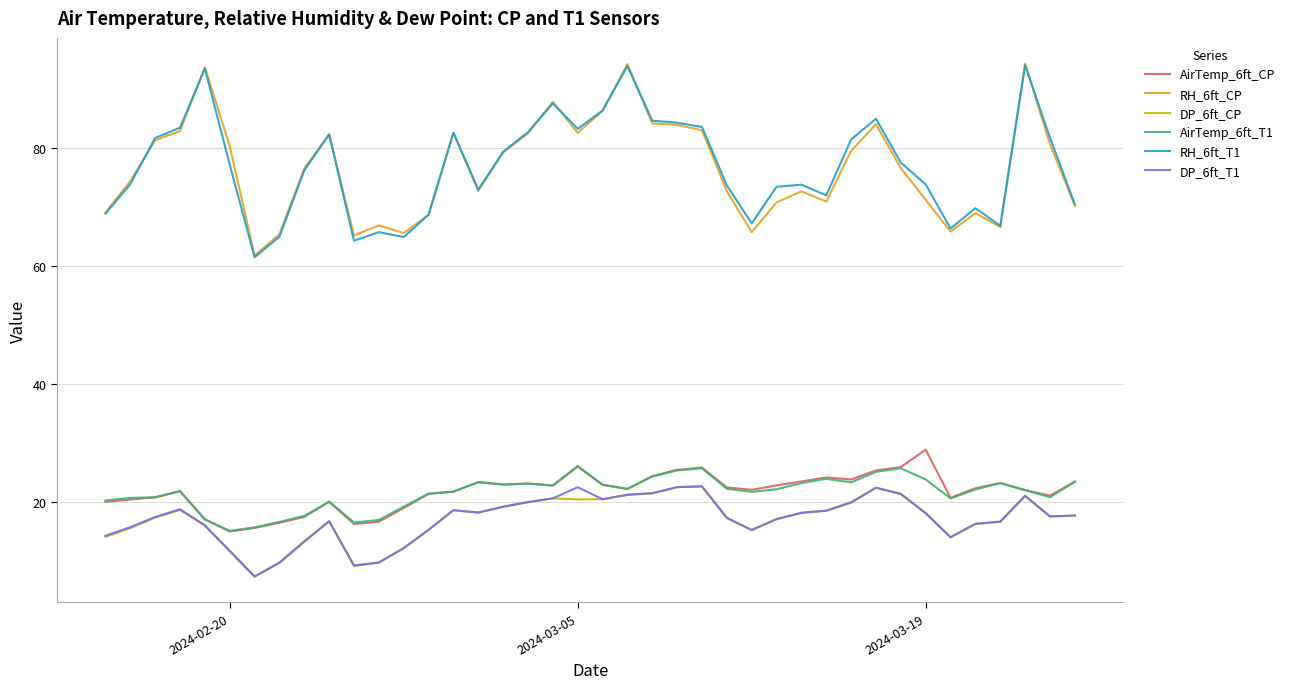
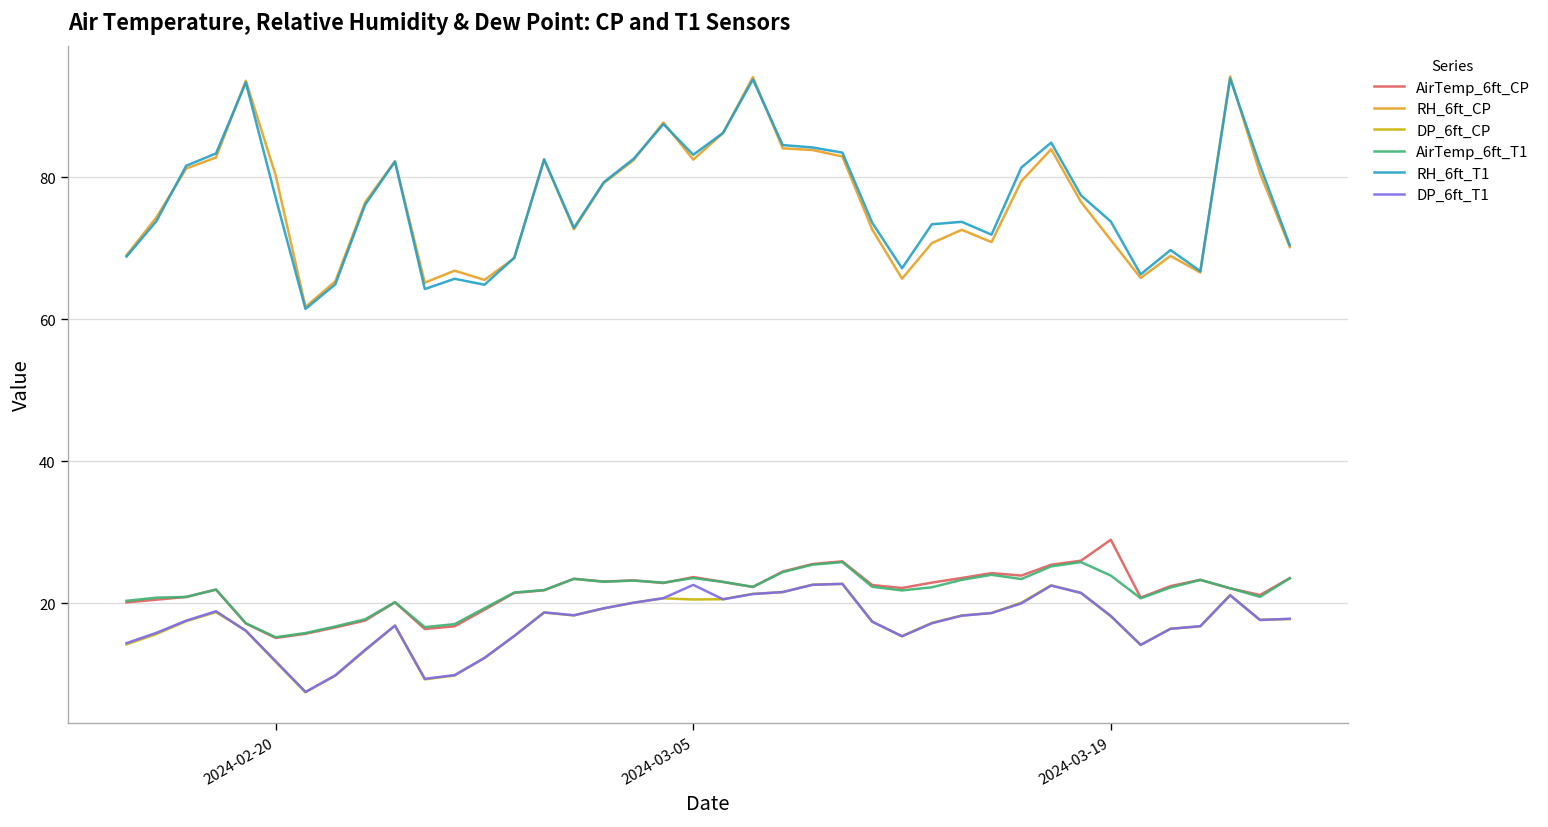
  {
    "AirTemp_6ft_CP": {
-     "2024-03-05": 26,
+     "2024-03-05": 24,
      "2024-03-19": 29
    },
    "AirTemp_6ft_T1": {
-     "2024-03-05": 26,
+     "2024-03-05": 24,
      "2024-03-19": 24
    },
    "RH_6ft_T1": {
      "2024-02-20": 77,
      "2024-03-05": 83,
      "2024-03-19": 74
    },
    "DP_6ft_T1": {
      "2024-03-05": 23
    }
  }
